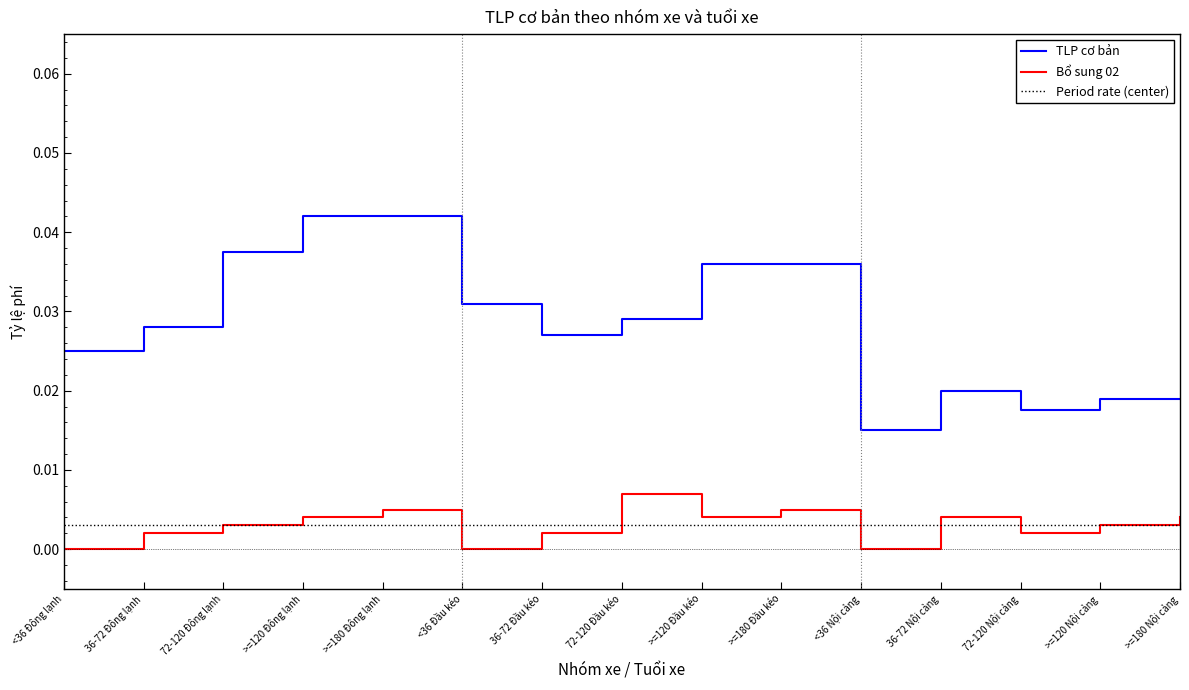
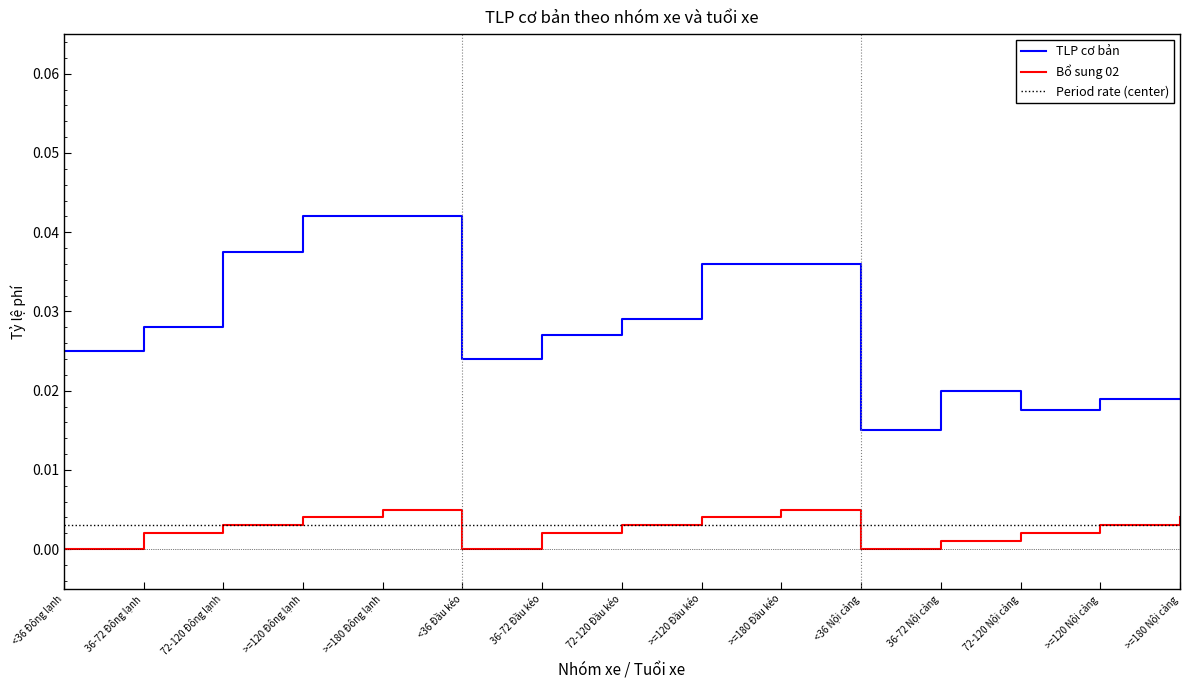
  {
    "TLP cơ bản": {
      "<36 Đông lạnh": 0.025,
      "36-72 Đông lạnh": 0.028,
      "72-120 Đông lạnh": 0.038,
      ">=120 Đông lạnh": 0.042,
      ">=180 Đông lạnh": 0.042,
-     "<36 Đầu kéo": 0.031,
+     "<36 Đầu kéo": 0.024,
      "36-72 Đầu kéo": 0.027,
      "72-120 Đầu kéo": 0.029,
      ">=120 Đầu kéo": 0.036,
      ">=180 Đầu kéo": 0.036,
      "<36 Nội cảng": 0.015,
      "36-72 Nội cảng": 0.020,
      "72-120 Nội cảng": 0.018,
      ">=120 Nội cảng": 0.019,
      ">=180 Nội cảng": 0.019
    },
    "Bổ sung 02": {
      "<36 Đông lạnh": 0.000,
      "36-72 Đông lạnh": 0.002,
      "72-120 Đông lạnh": 0.003,
      ">=120 Đông lạnh": 0.004,
      ">=180 Đông lạnh": 0.005,
      "<36 Đầu kéo": 0.000,
      "36-72 Đầu kéo": 0.002,
-     "72-120 Đầu kéo": 0.007,
+     "72-120 Đầu kéo": 0.003,
      ">=120 Đầu kéo": 0.004,
      ">=180 Đầu kéo": 0.005,
      "<36 Nội cảng": 0.000,
-     "36-72 Nội cảng": 0.004,
+     "36-72 Nội cảng": 0.001,
      "72-120 Nội cảng": 0.002,
      ">=120 Nội cảng": 0.003,
      ">=180 Nội cảng": 0.004
    }
  }
